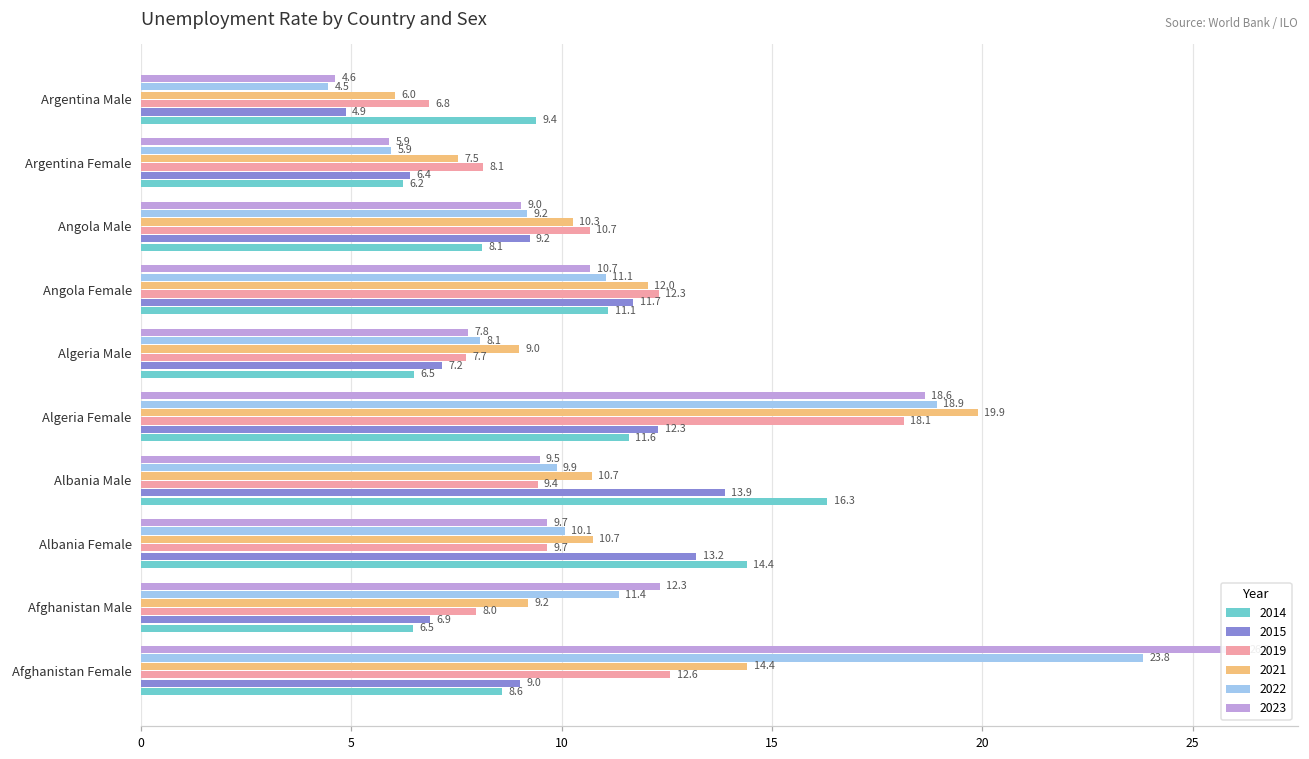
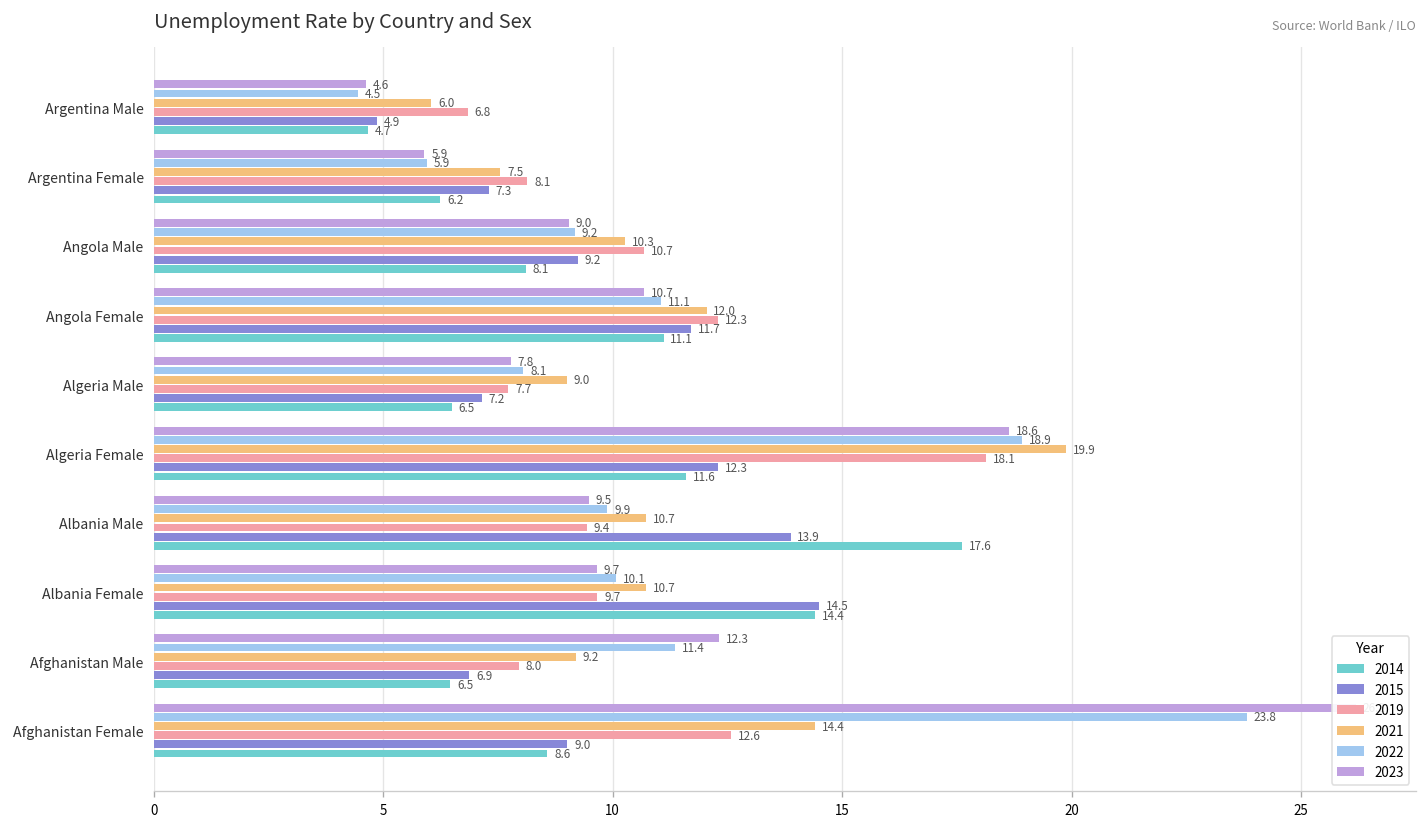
  {
    "2014": {
-     "Argentina Male": 9.4,
+     "Argentina Male": 4.7,
      "Argentina Female": 6.2,
      "Angola Male": 8.1,
      "Angola Female": 11.1,
      "Algeria Male": 6.5,
      "Algeria Female": 11.6,
-     "Albania Male": 16.3,
+     "Albania Male": 17.6,
      "Albania Female": 14.4,
      "Afghanistan Male": 6.5,
      "Afghanistan Female": 8.6
    },
    "2015": {
      "Argentina Male": 4.9,
-     "Argentina Female": 6.4,
+     "Argentina Female": 7.3,
      "Angola Male": 9.2,
      "Angola Female": 11.7,
      "Algeria Male": 7.2,
      "Algeria Female": 12.3,
      "Albania Male": 13.9,
-     "Albania Female": 13.2,
+     "Albania Female": 14.5,
      "Afghanistan Male": 6.9,
      "Afghanistan Female": 9.0
    }
  }
